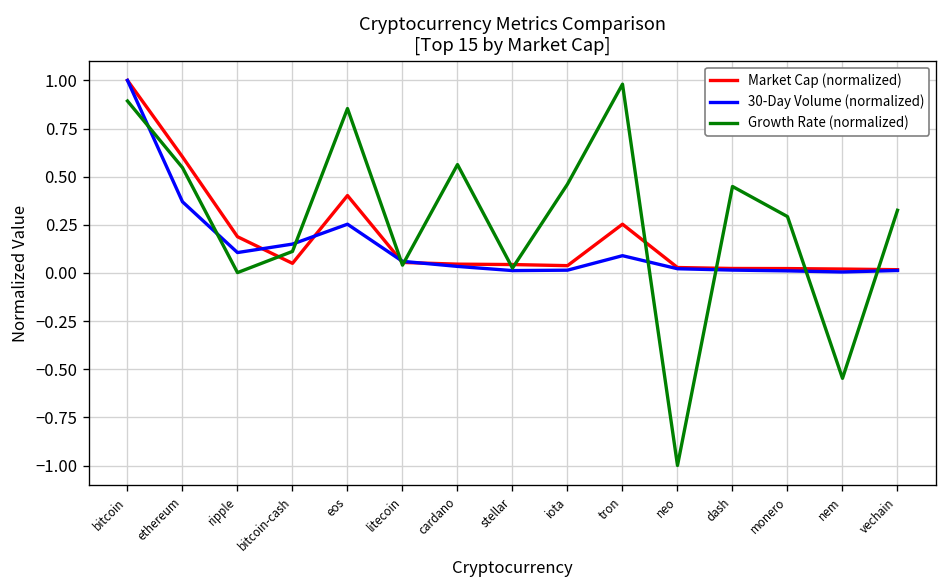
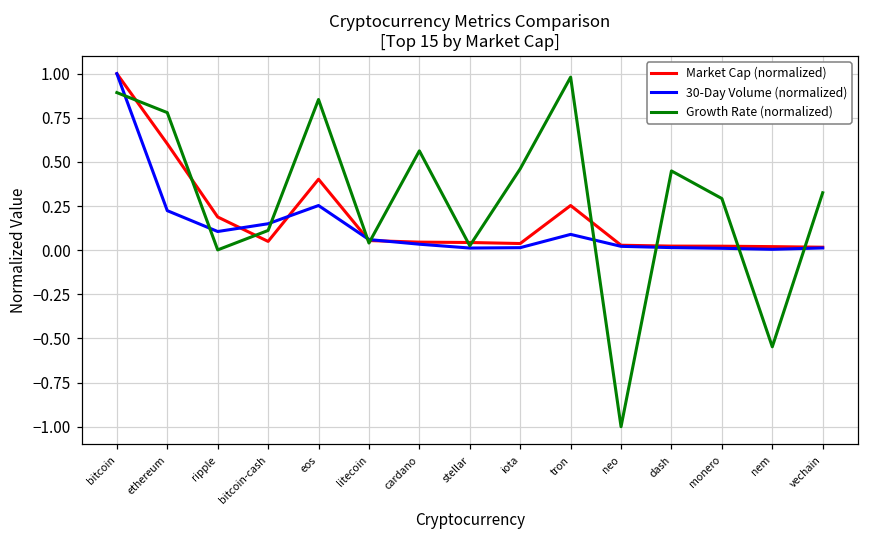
  {
    "Market Cap (normalized)": {
      "ethereum": 0.60,
      "ripple": 0.19,
      "bitcoin-cash": 0.05,
      "eos": 0.40,
      "stellar": 0.04,
      "iota": 0.04,
      "tron": 0.25
    },
    "30-Day Volume (normalized)": {
-     "ethereum": 0.37,
+     "ethereum": 0.22,
      "ripple": 0.11,
      "bitcoin-cash": 0.15,
      "eos": 0.25,
      "iota": 0.01,
      "tron": 0.09
    },
    "Growth Rate (normalized)": {
      "bitcoin": 0.89,
-     "ethereum": 0.55,
+     "ethereum": 0.78,
      "ripple": 0.00,
      "bitcoin-cash": 0.11,
      "eos": 0.85,
      "cardano": 0.56,
      "iota": 0.46,
      "tron": 0.98,
      "neo": -1.00,
      "dash": 0.45,
      "monero": 0.29,
      "nem": -0.55,
      "vechain": 0.33
    }
  }
